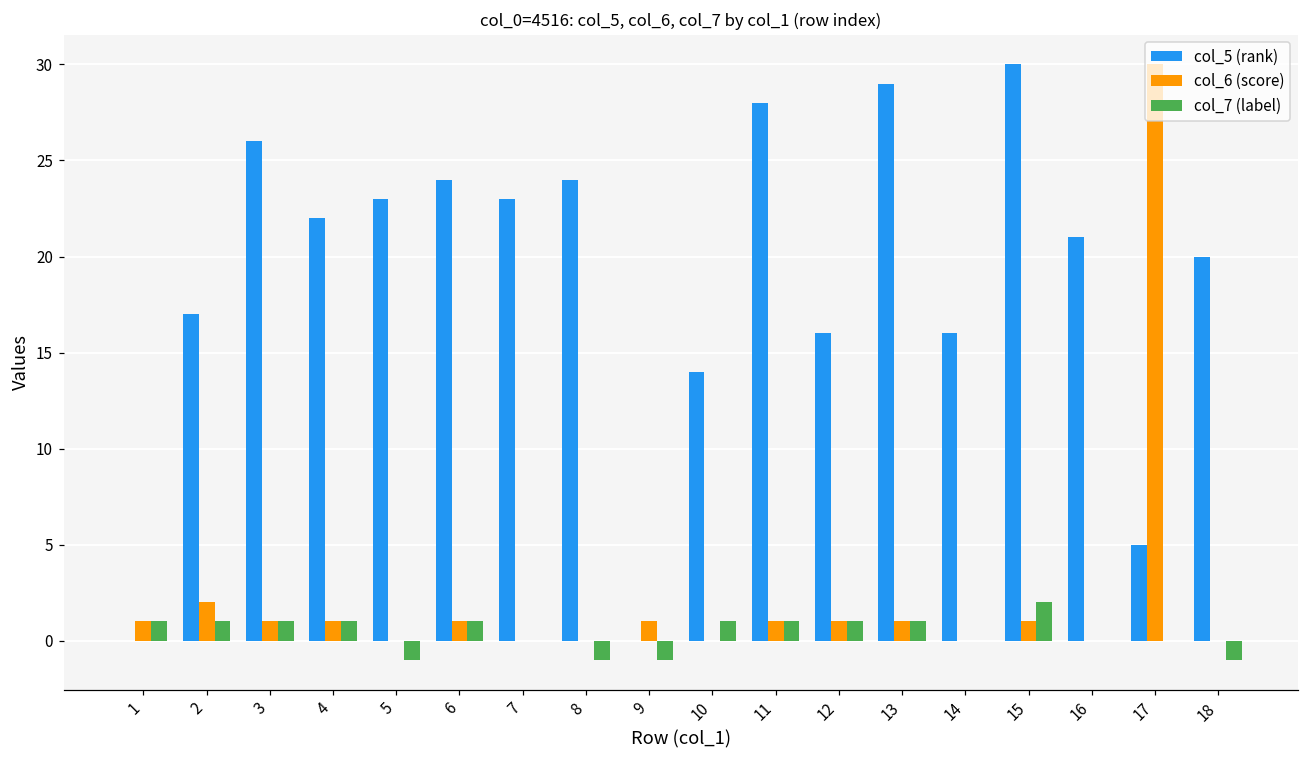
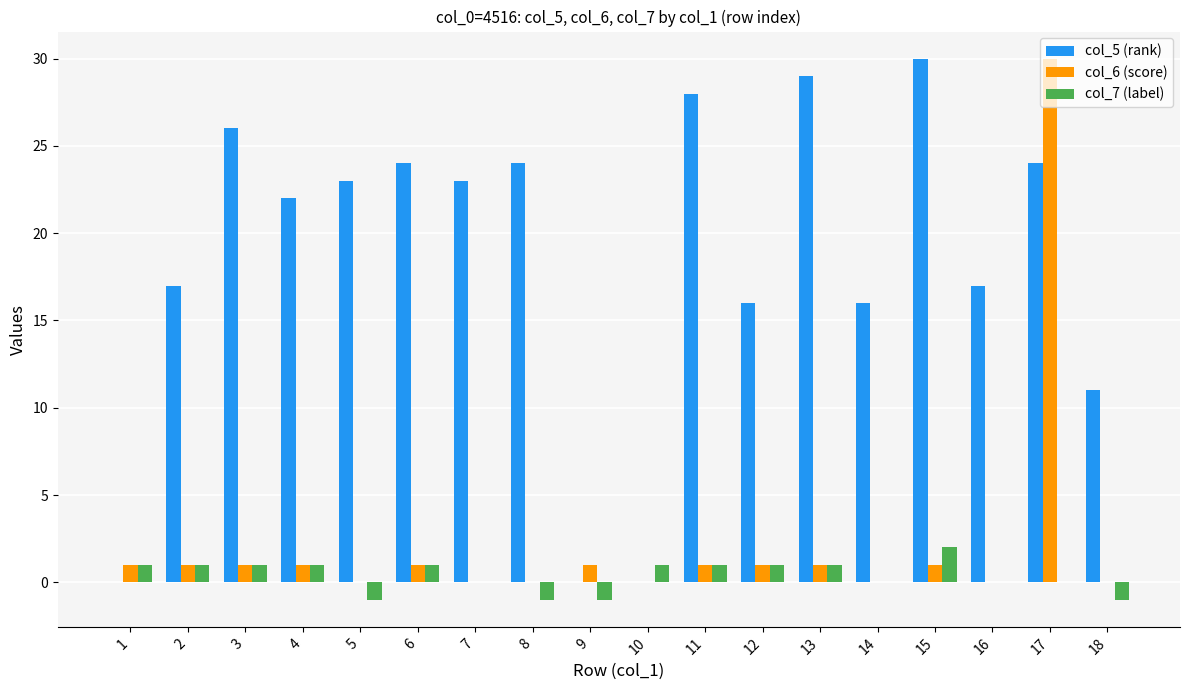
  {
    "col_5 (rank)": {
      "1": 0,
      "2": 17,
      "3": 26,
      "4": 22,
      "5": 23,
      "6": 24,
      "7": 23,
      "8": 24,
      "9": 0,
-     "10": 14,
+     "10": 0,
      "11": 28,
      "12": 16,
      "13": 29,
      "14": 16,
      "15": 30,
-     "16": 21,
-     "17": 5,
-     "18": 20
+     "16": 17,
+     "17": 24,
+     "18": 11
    },
    "col_6 (score)": {
      "1": 1,
-     "2": 2,
+     "2": 1,
      "3": 1,
      "4": 1,
      "5": 0,
      "6": 1,
      "7": 0,
      "8": 0,
      "9": 1,
      "10": 0,
      "11": 1,
      "12": 1,
      "13": 1,
      "14": 0,
      "15": 1,
      "16": 0,
      "18": 0
    },
    "col_7 (label)": {
      "1": 1,
      "2": 1,
      "3": 1,
      "4": 1,
      "5": -1,
      "6": 1,
      "7": 0,
      "8": -1,
      "9": -1,
      "10": 1,
      "11": 1,
      "12": 1,
      "13": 1,
      "14": 0,
      "15": 2,
      "16": 0,
      "17": 0,
      "18": -1
    }
  }
